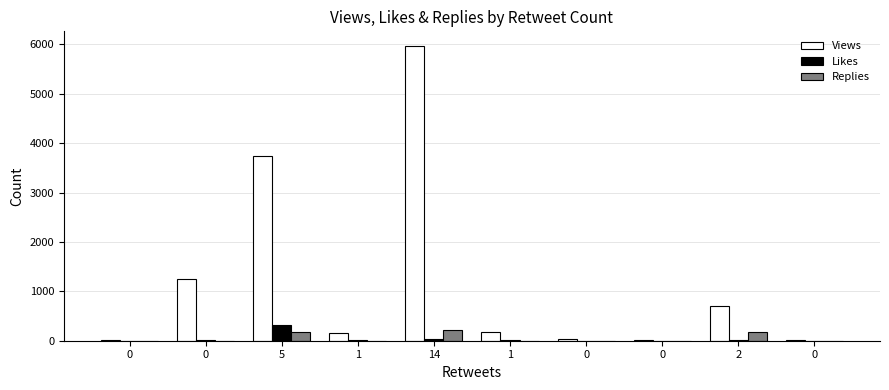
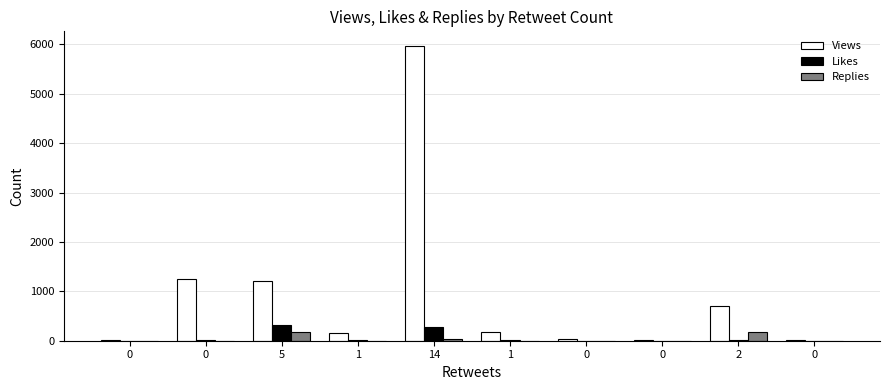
  {
    "Views": {
-     "5": 3700,
+     "5": 1200,
      "14": 6000,
      "2": 700
    },
    "Likes": {
      "5": 300,
-     "14": 0
+     "14": 300
    },
    "Replies": {
      "5": 200,
-     "14": 200,
+     "14": 0,
      "2": 200
    }
  }
